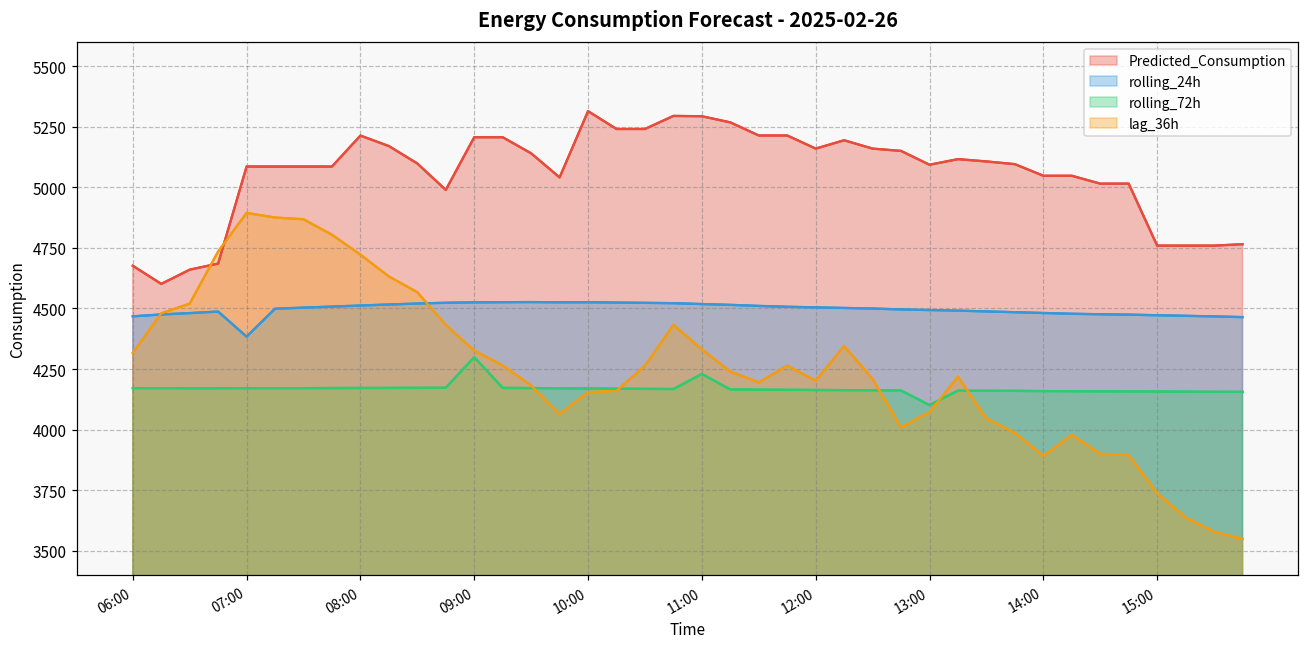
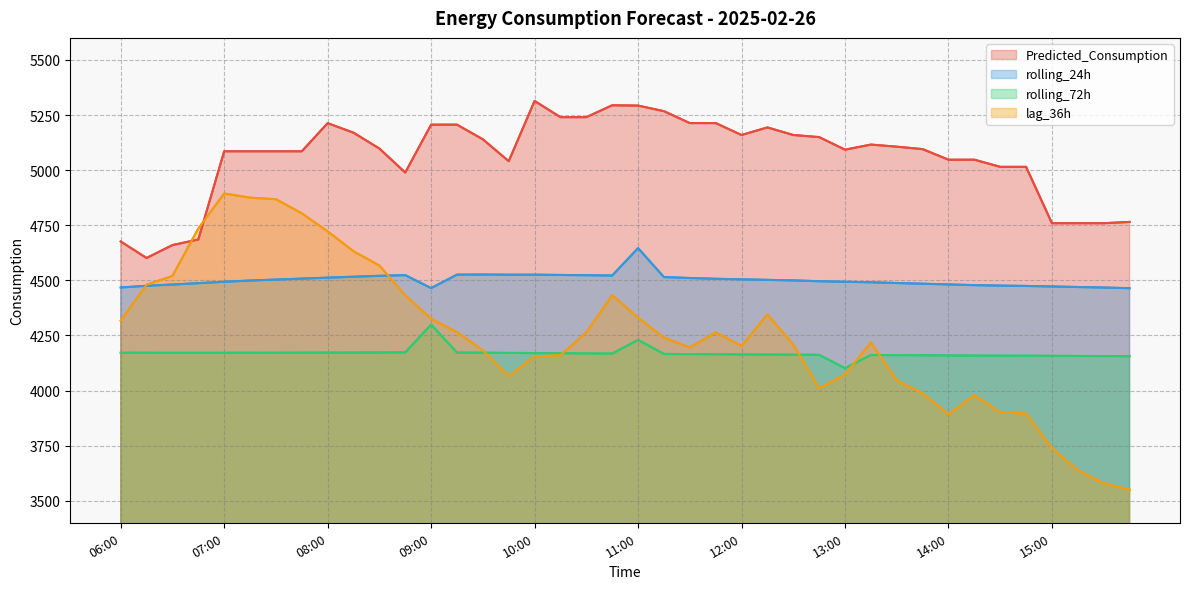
  {
    "rolling_24h": {
      "06:00": 4470,
-     "07:00": 4380,
+     "07:00": 4490,
      "08:00": 4510,
-     "09:00": 4530,
+     "09:00": 4460,
      "10:00": 4530,
-     "11:00": 4520,
+     "11:00": 4650,
      "12:00": 4500,
      "13:00": 4490,
      "14:00": 4480,
      "15:00": 4470
    },
    "rolling_72h": {
      "06:00": 4170,
      "07:00": 4170,
      "08:00": 4170,
      "09:00": 4300,
      "10:00": 4170,
      "11:00": 4230,
      "12:00": 4160,
      "13:00": 4100,
      "14:00": 4160,
      "15:00": 4160
    }
  }
